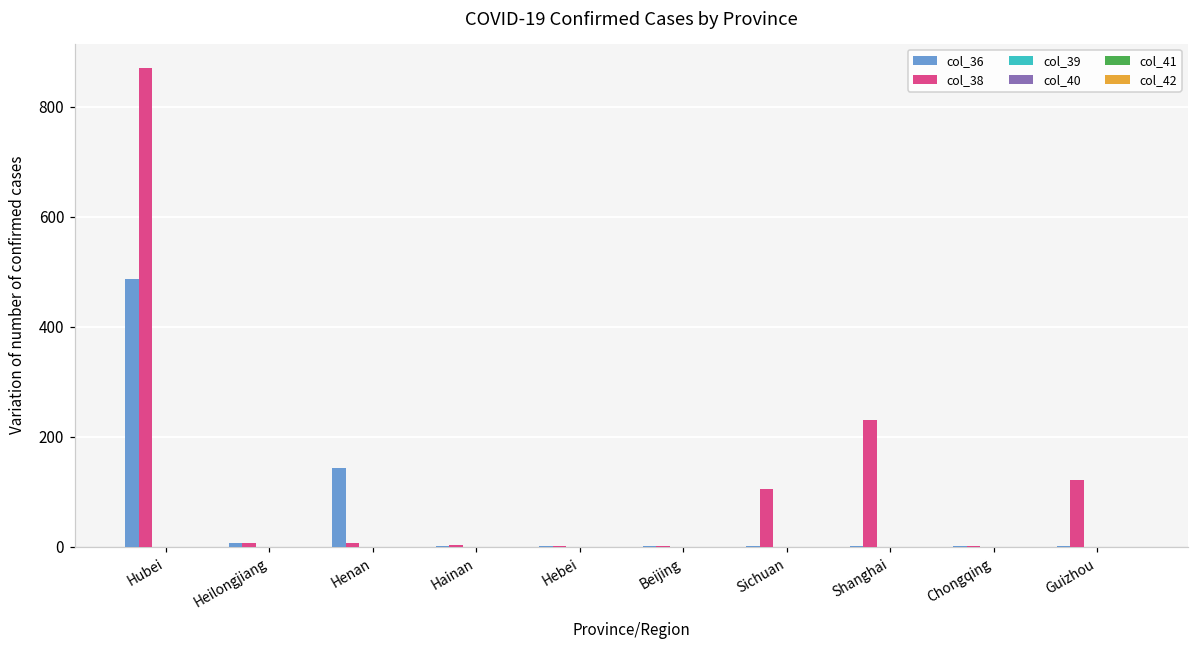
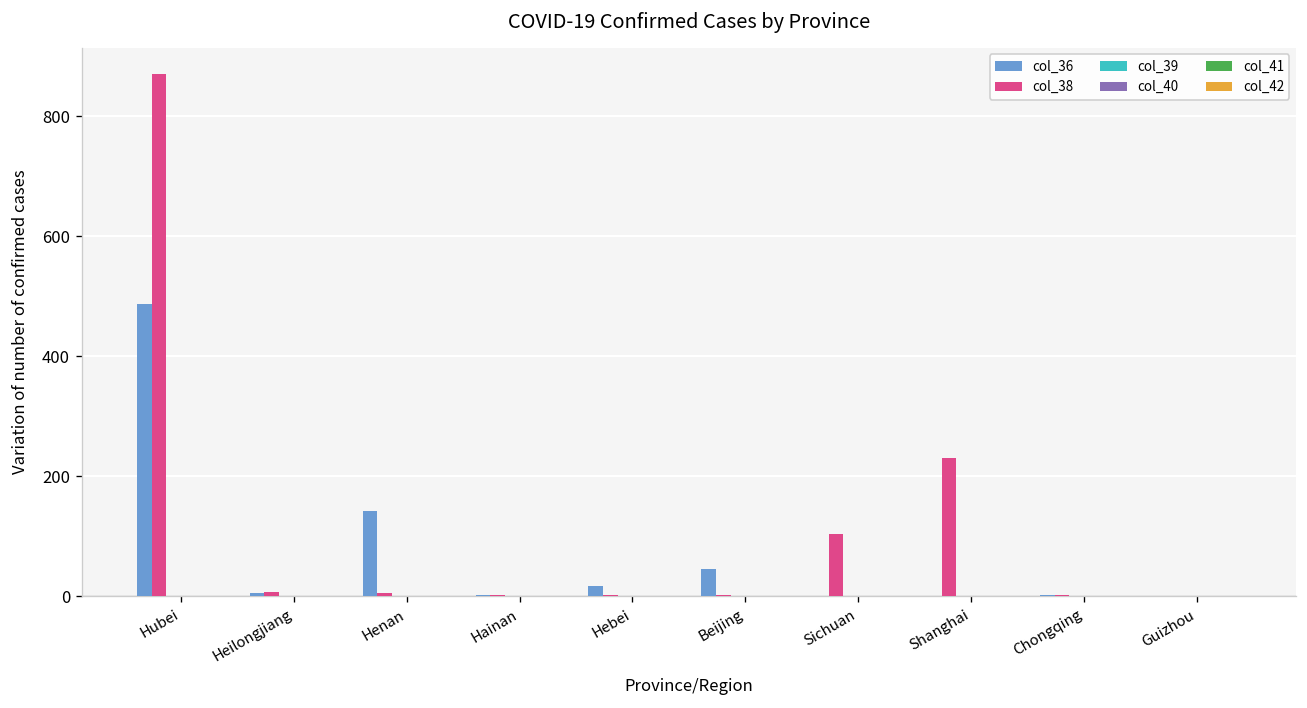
  {
    "col_36": {
      "Hubei": 490,
      "Heilongjiang": 10,
      "Henan": 140,
-     "Hebei": 0,
-     "Beijing": 0
+     "Hebei": 20,
+     "Beijing": 50
    },
    "col_38": {
      "Hubei": 870,
      "Heilongjiang": 10,
      "Henan": 10,
      "Sichuan": 100,
      "Shanghai": 230,
-     "Guizhou": 120
+     "Guizhou": 0
    },
    "col_39": {
      "Hubei": 0,
      "Heilongjiang": 0,
      "Henan": 0,
      "Hainan": 0,
      "Hebei": 0,
      "Beijing": 0,
      "Sichuan": 0,
      "Shanghai": 0,
      "Chongqing": 0,
      "Guizhou": 0
    },
    "col_40": {
      "Hubei": 0,
      "Heilongjiang": 0,
      "Henan": 0,
      "Hainan": 0,
      "Hebei": 0,
      "Beijing": 0,
      "Sichuan": 0,
      "Shanghai": 0,
      "Chongqing": 0,
      "Guizhou": 0
    },
    "col_41": {
      "Hubei": 0,
      "Heilongjiang": 0,
      "Henan": 0,
      "Hainan": 0,
      "Hebei": 0,
      "Beijing": 0,
      "Sichuan": 0,
      "Shanghai": 0,
      "Chongqing": 0,
      "Guizhou": 0
    },
    "col_42": {
      "Hubei": 0,
      "Heilongjiang": 0,
      "Henan": 0,
      "Hainan": 0,
      "Hebei": 0,
      "Beijing": 0,
      "Sichuan": 0,
      "Shanghai": 0,
      "Chongqing": 0,
      "Guizhou": 0
    }
  }
